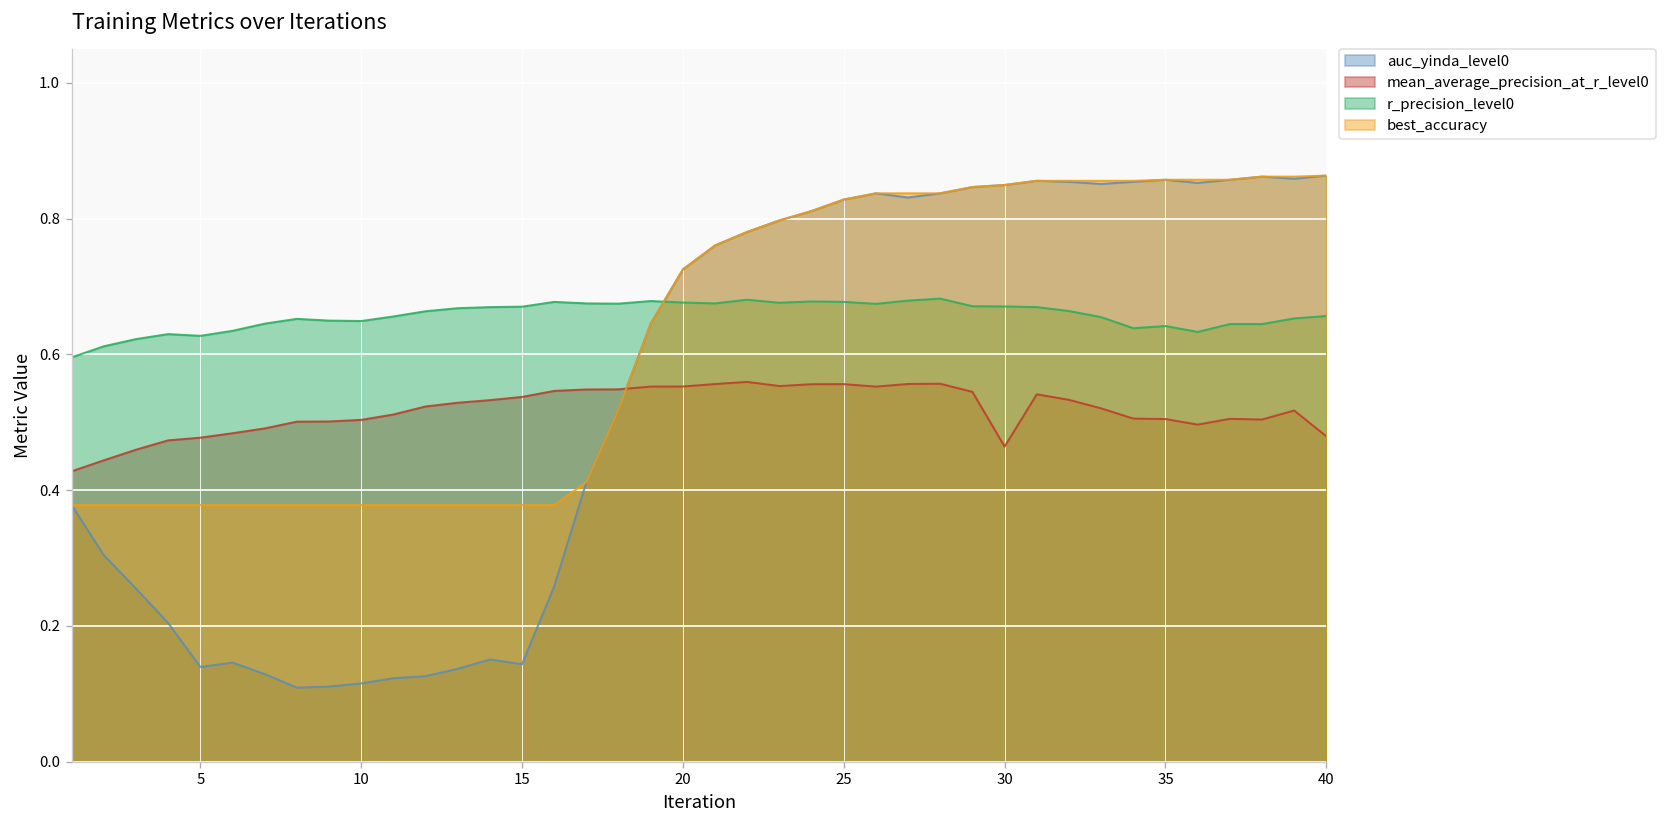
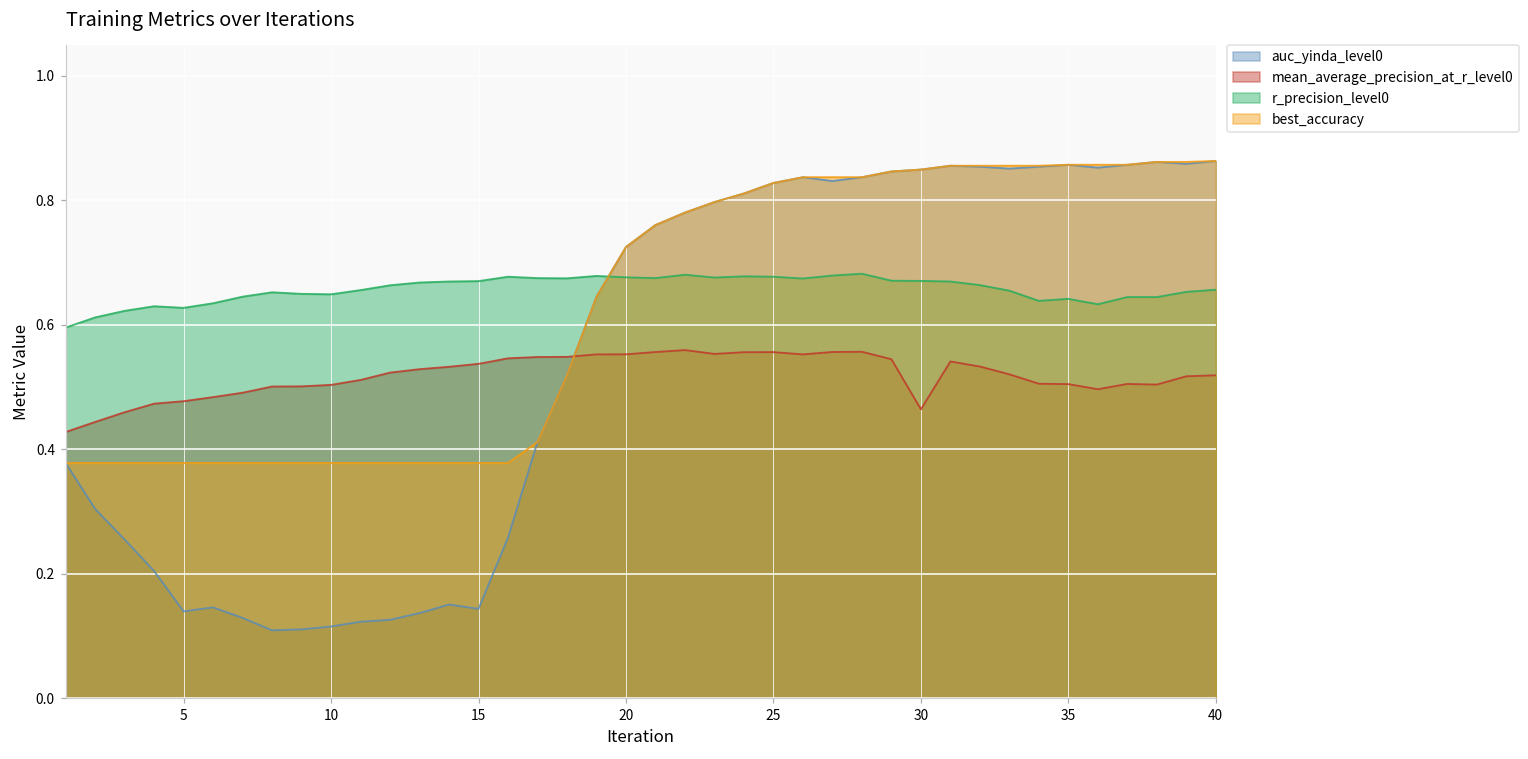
  {
    "auc_yinda_level0": {
      "5": 0.14,
      "10": 0.12,
      "15": 0.14
    },
    "mean_average_precision_at_r_level0": {
      "5": 0.48,
      "10": 0.50,
      "15": 0.54,
      "20": 0.55,
      "25": 0.56,
      "30": 0.46,
      "35": 0.50,
-     "40": 0.48
+     "40": 0.52
    },
    "r_precision_level0": {
      "5": 0.63,
      "10": 0.65,
      "15": 0.67,
      "20": 0.68,
      "25": 0.68,
      "30": 0.67,
      "35": 0.64,
      "40": 0.66
    },
    "best_accuracy": {
      "5": 0.38,
      "10": 0.38,
      "15": 0.38
    }
  }
